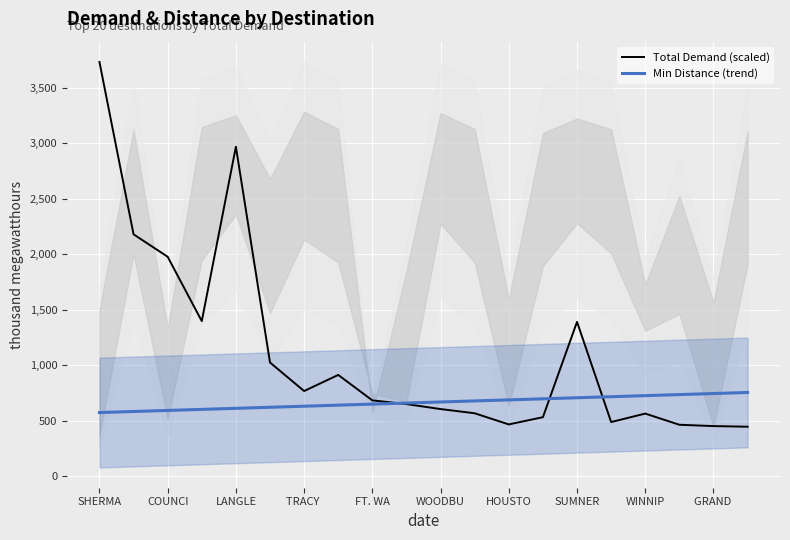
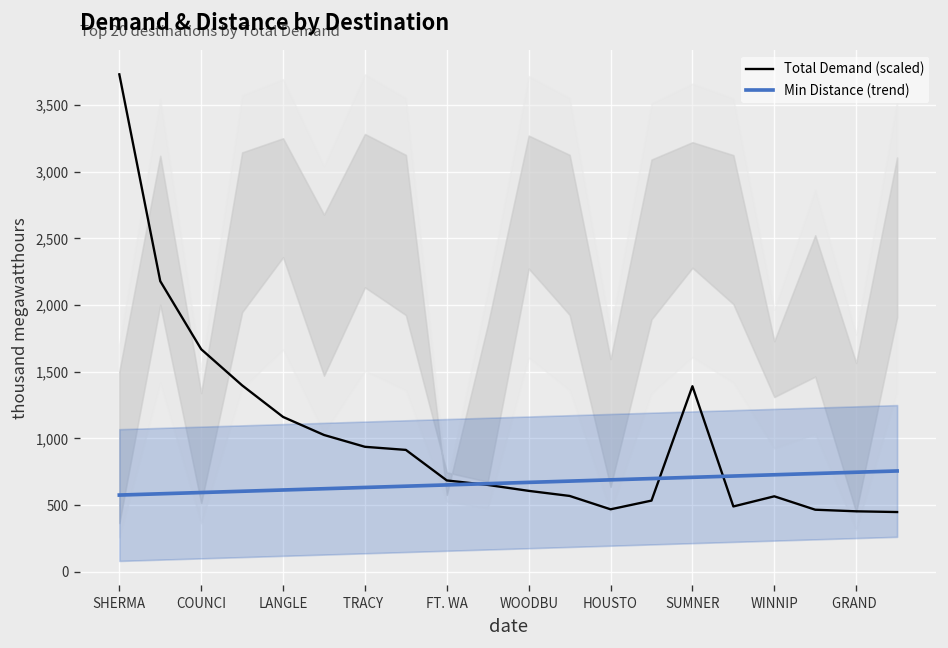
  {
    "Total Demand (scaled)": {
      "SHERMA": "3,730",
-     "COUNCI": "1,980",
-     "LANGLE": "2,970",
-     "TRACY": "770",
+     "COUNCI": "1,670",
+     "LANGLE": "1,160",
+     "TRACY": "940",
      "FT. WA": "680",
      "WOODBU": "610",
      "HOUSTO": "470",
      "SUMNER": "1,390",
      "WINNIP": "570",
      "GRAND": "450"
    }
  }
